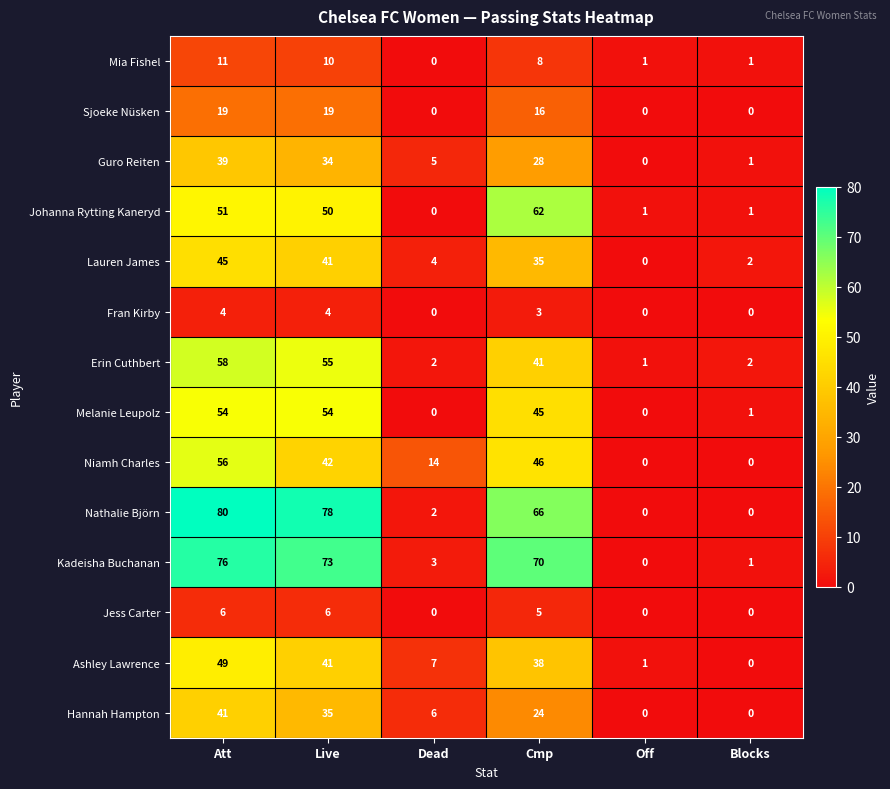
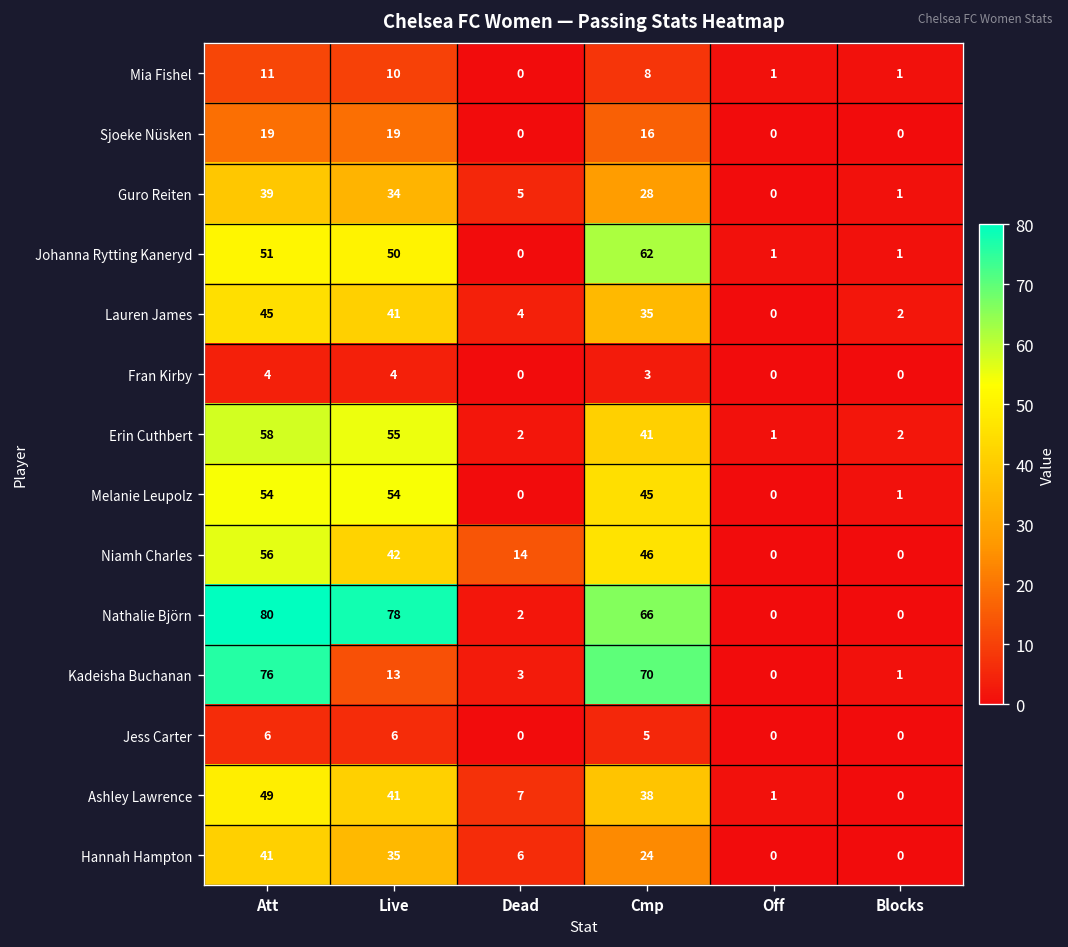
  {
    "Mia Fishel": {
      "Att": 11,
      "Live": 10,
      "Dead": 0,
      "Cmp": 8,
      "Off": 1,
      "Blocks": 1
    },
    "Sjoeke Nüsken": {
      "Att": 19,
      "Live": 19,
      "Dead": 0,
      "Cmp": 16,
      "Off": 0,
      "Blocks": 0
    },
    "Guro Reiten": {
      "Att": 39,
      "Live": 34,
      "Dead": 5,
      "Cmp": 28,
      "Off": 0,
      "Blocks": 1
    },
    "Johanna Rytting Kaneryd": {
      "Att": 51,
      "Live": 50,
      "Dead": 0,
      "Cmp": 62,
      "Off": 1,
      "Blocks": 1
    },
    "Lauren James": {
      "Att": 45,
      "Live": 41,
      "Dead": 4,
      "Cmp": 35,
      "Off": 0,
      "Blocks": 2
    },
    "Fran Kirby": {
      "Att": 4,
      "Live": 4,
      "Dead": 0,
      "Cmp": 3,
      "Off": 0,
      "Blocks": 0
    },
    "Erin Cuthbert": {
      "Att": 58,
      "Live": 55,
      "Dead": 2,
      "Cmp": 41,
      "Off": 1,
      "Blocks": 2
    },
    "Melanie Leupolz": {
      "Att": 54,
      "Live": 54,
      "Dead": 0,
      "Cmp": 45,
      "Off": 0,
      "Blocks": 1
    },
    "Niamh Charles": {
      "Att": 56,
      "Live": 42,
      "Dead": 14,
      "Cmp": 46,
      "Off": 0,
      "Blocks": 0
    },
    "Nathalie Björn": {
      "Att": 80,
      "Live": 78,
      "Dead": 2,
      "Cmp": 66,
      "Off": 0,
      "Blocks": 0
    },
    "Kadeisha Buchanan": {
      "Att": 76,
-     "Live": 73,
+     "Live": 13,
      "Dead": 3,
      "Cmp": 70,
      "Off": 0,
      "Blocks": 1
    },
    "Jess Carter": {
      "Att": 6,
      "Live": 6,
      "Dead": 0,
      "Cmp": 5,
      "Off": 0,
      "Blocks": 0
    },
    "Ashley Lawrence": {
      "Att": 49,
      "Live": 41,
      "Dead": 7,
      "Cmp": 38,
      "Off": 1,
      "Blocks": 0
    },
    "Hannah Hampton": {
      "Att": 41,
      "Live": 35,
      "Dead": 6,
      "Cmp": 24,
      "Off": 0,
      "Blocks": 0
    }
  }
